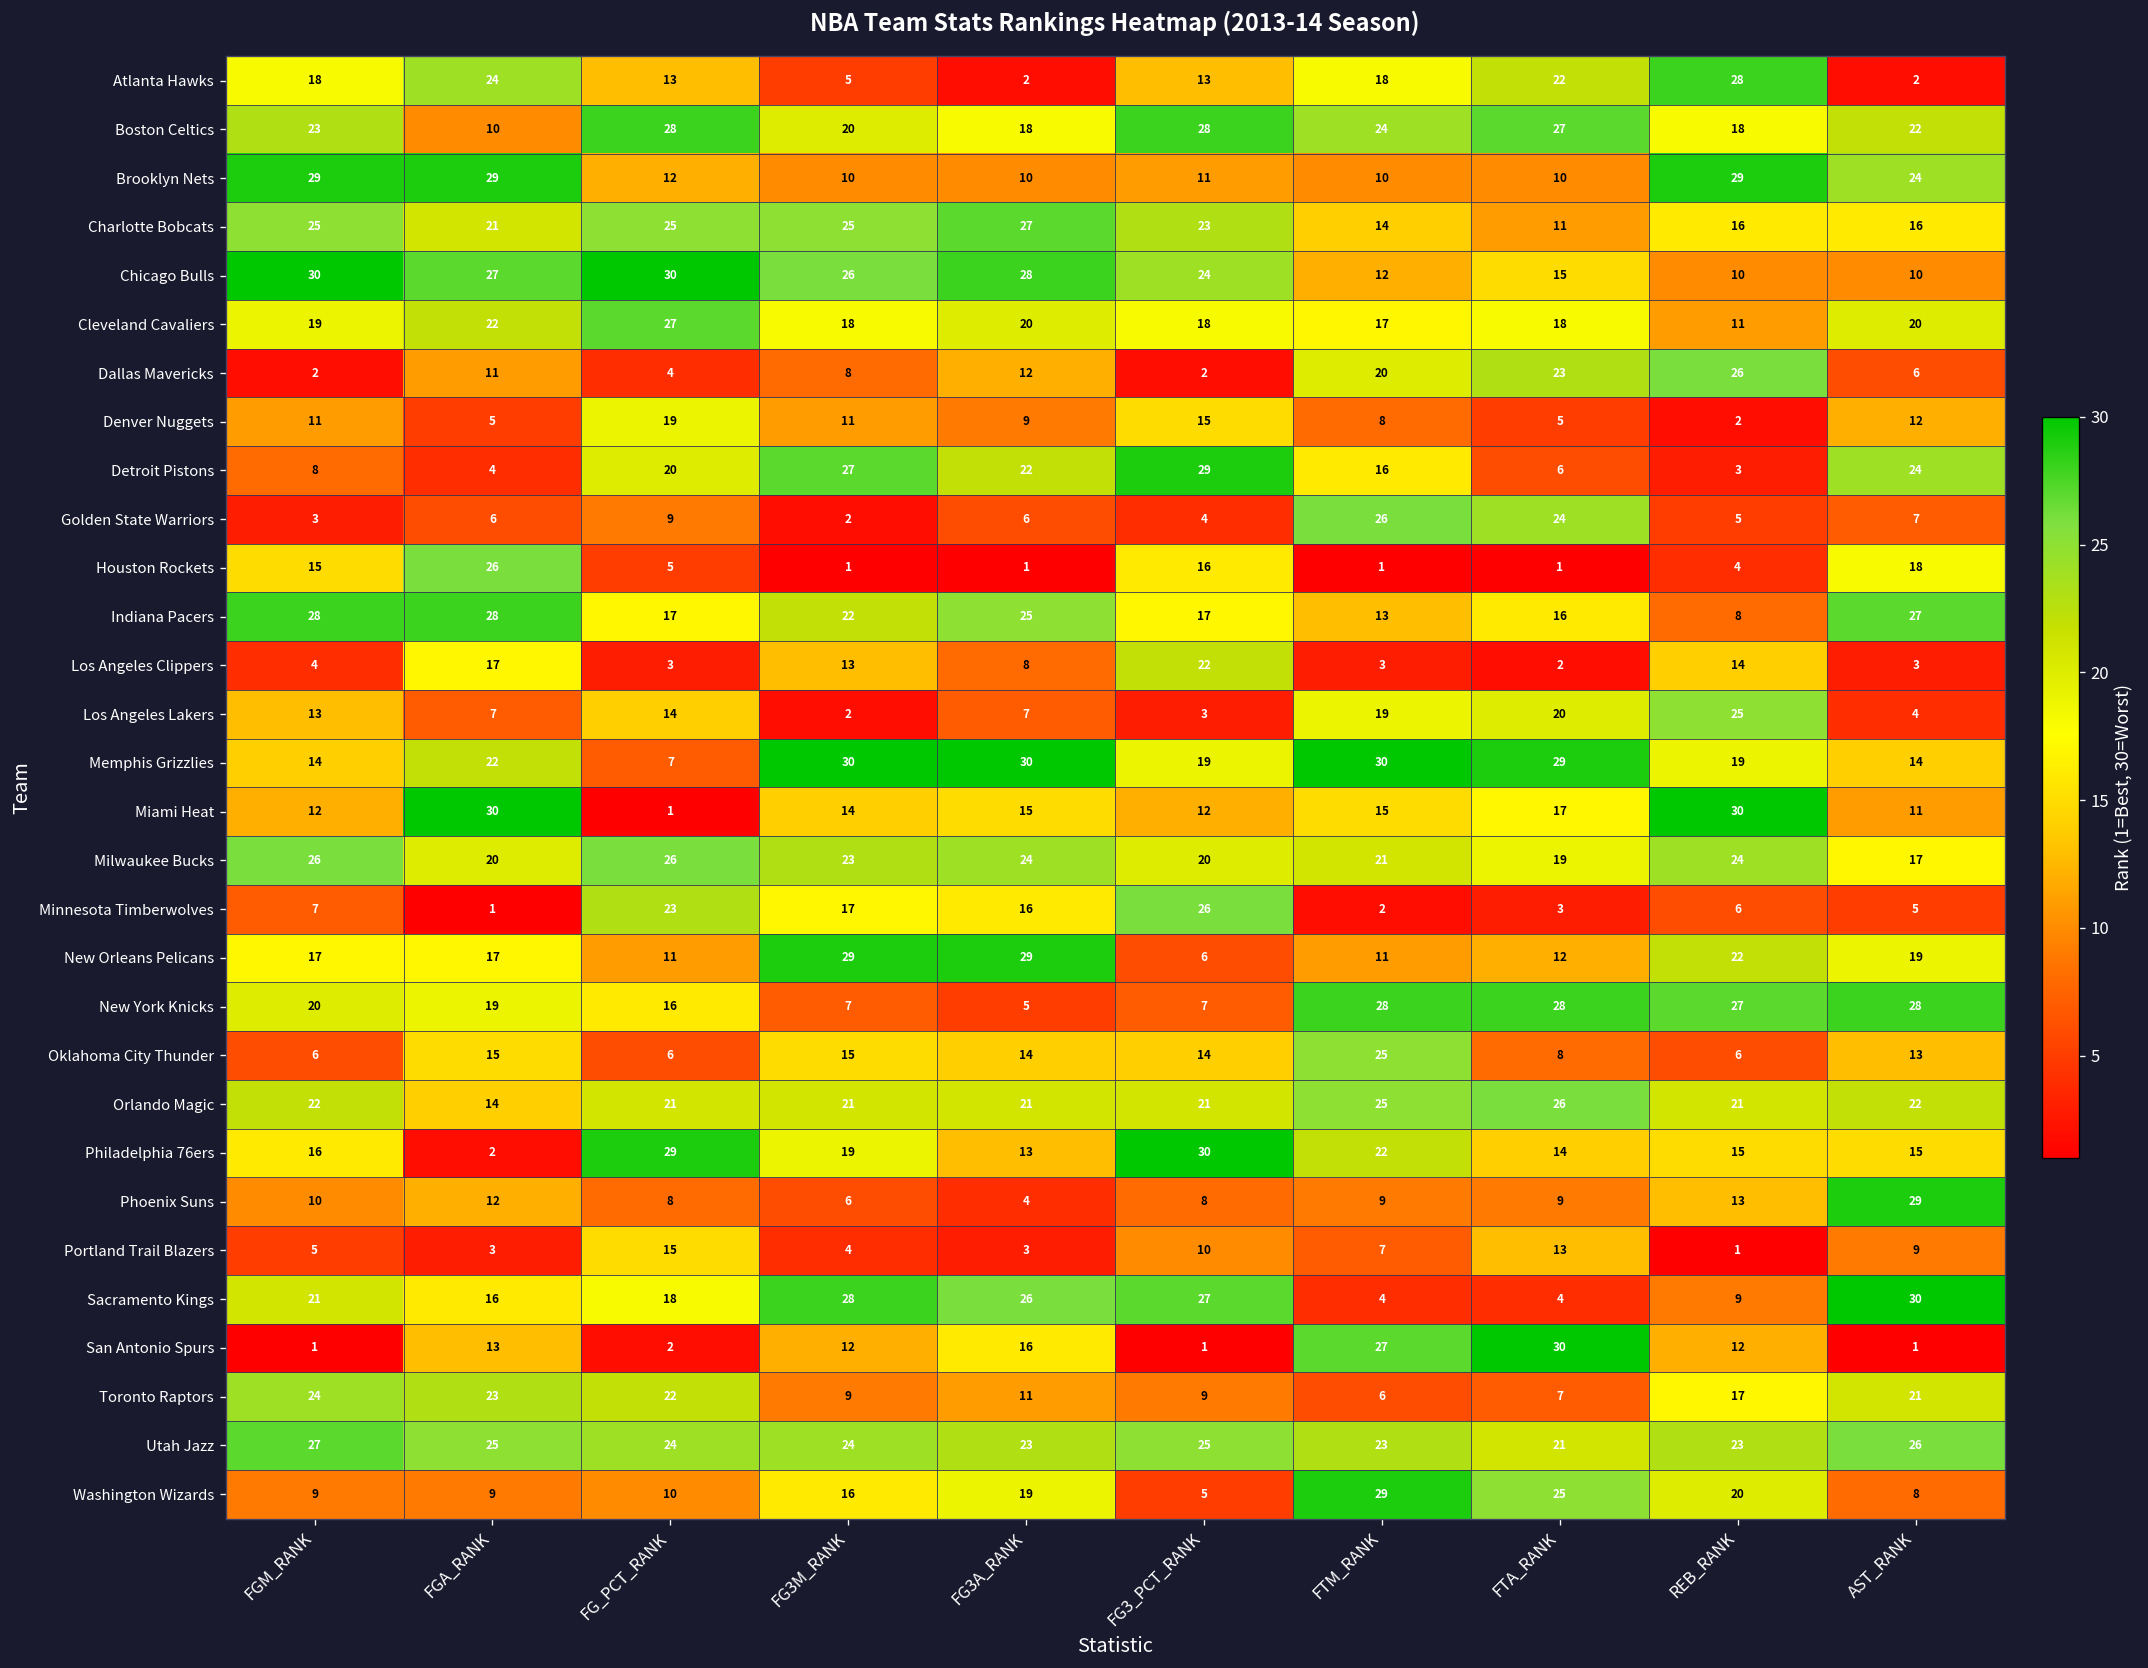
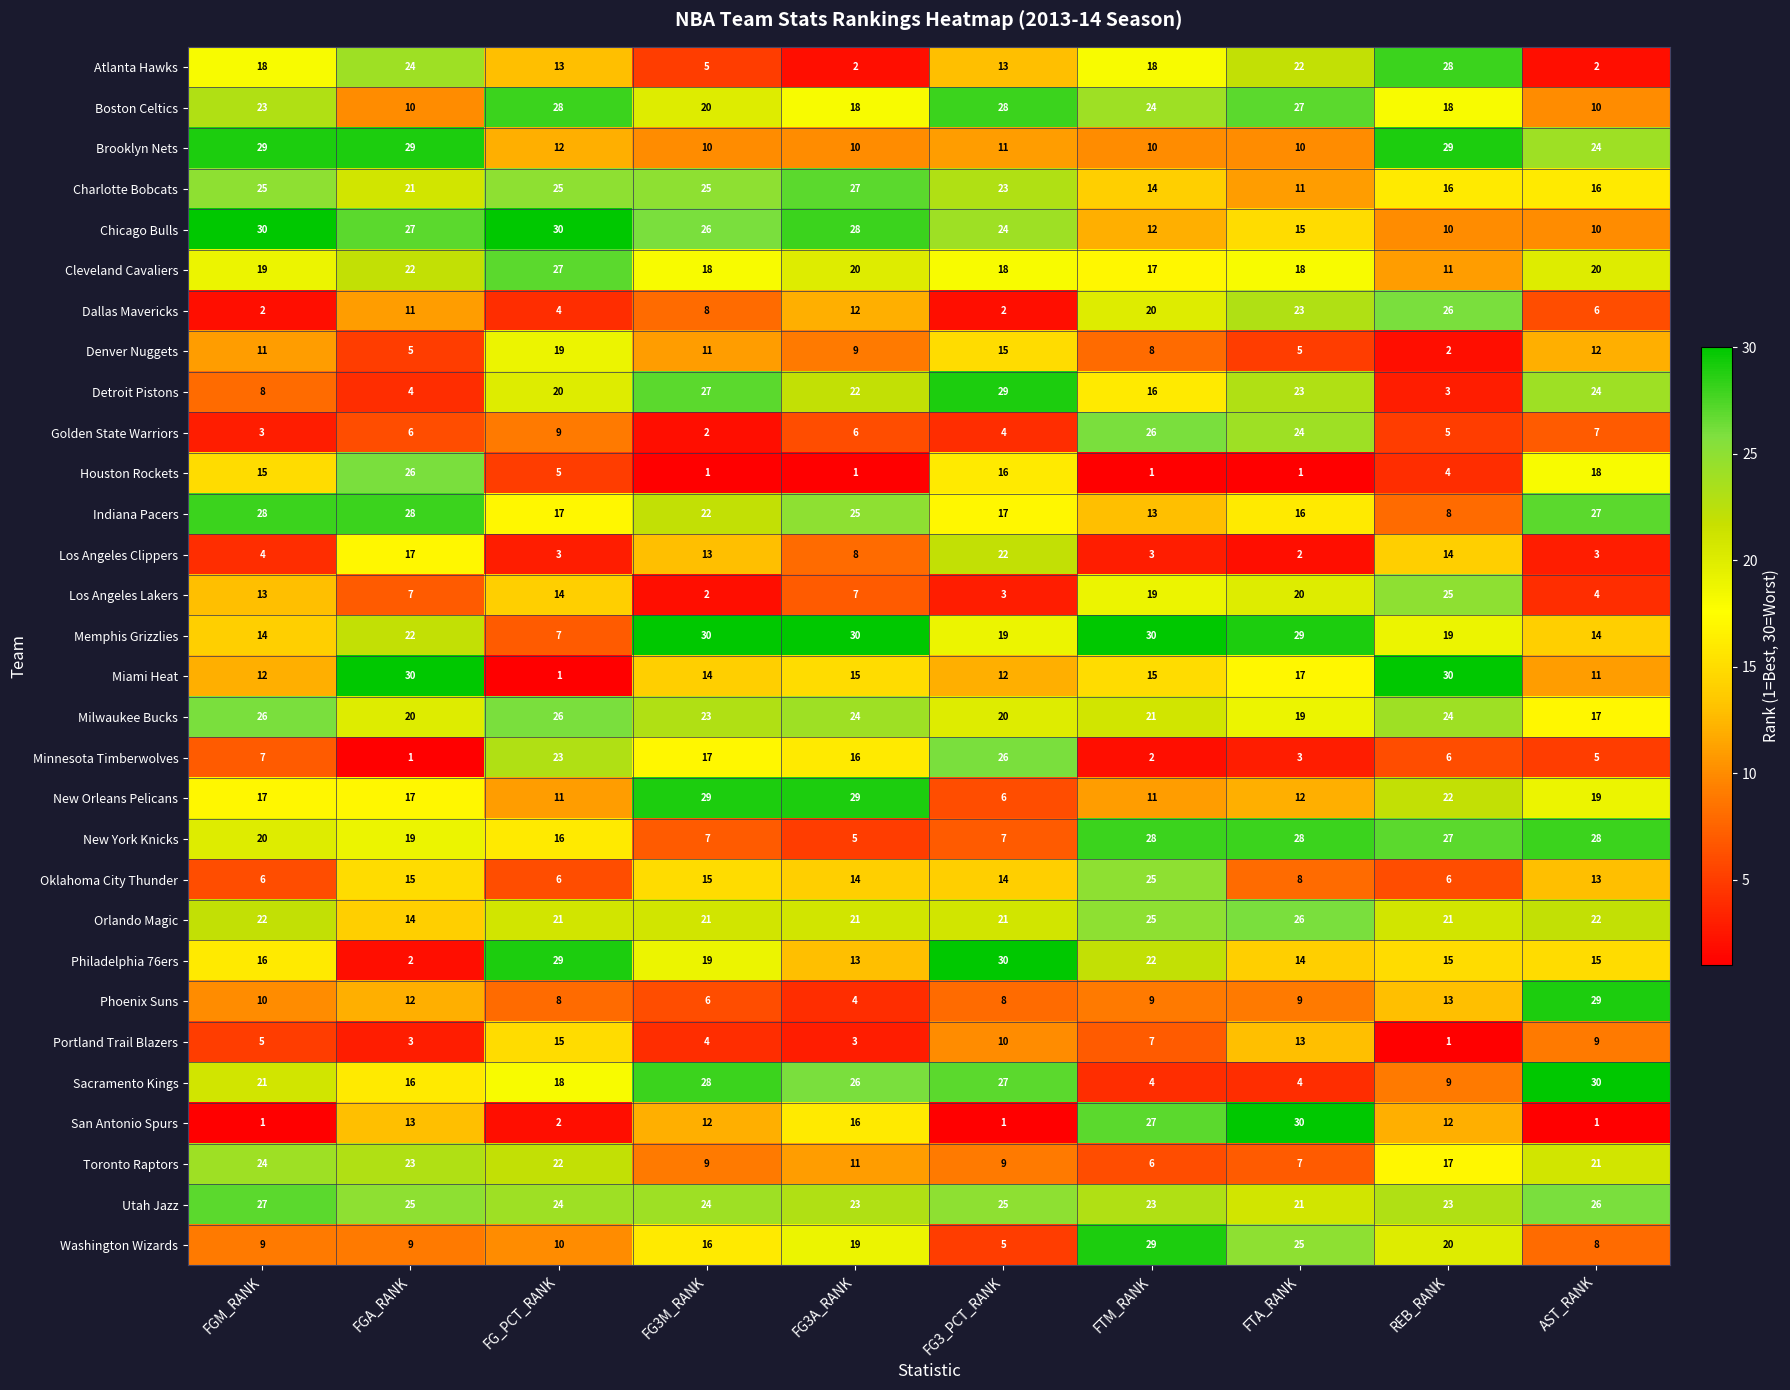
  {
    "Boston Celtics": {
      "FGM_RANK": 23,
      "FGA_RANK": 10,
      "FG_PCT_RANK": 28,
      "FG3M_RANK": 20,
      "FG3A_RANK": 18,
      "FG3_PCT_RANK": 28,
      "FTM_RANK": 24,
      "FTA_RANK": 27,
      "REB_RANK": 18,
-     "AST_RANK": 22
+     "AST_RANK": 10
    },
    "Detroit Pistons": {
      "FGM_RANK": 8,
      "FGA_RANK": 4,
      "FG_PCT_RANK": 20,
      "FG3M_RANK": 27,
      "FG3A_RANK": 22,
      "FG3_PCT_RANK": 29,
      "FTM_RANK": 16,
-     "FTA_RANK": 6,
+     "FTA_RANK": 23,
      "REB_RANK": 3,
      "AST_RANK": 24
    }
  }
